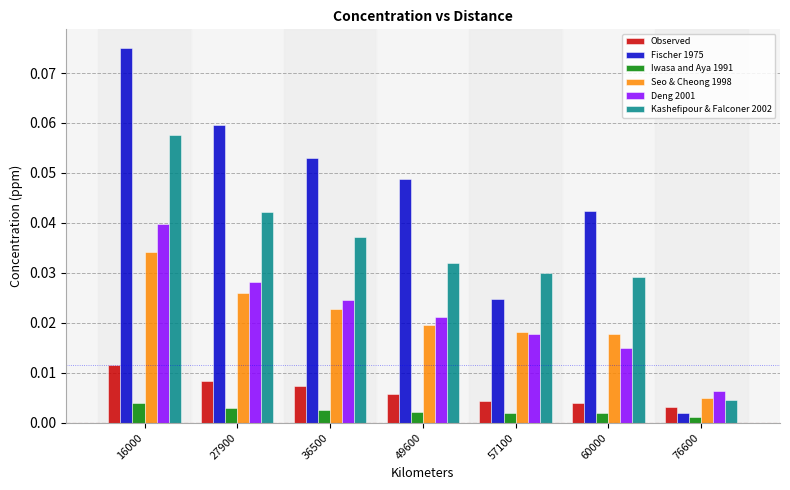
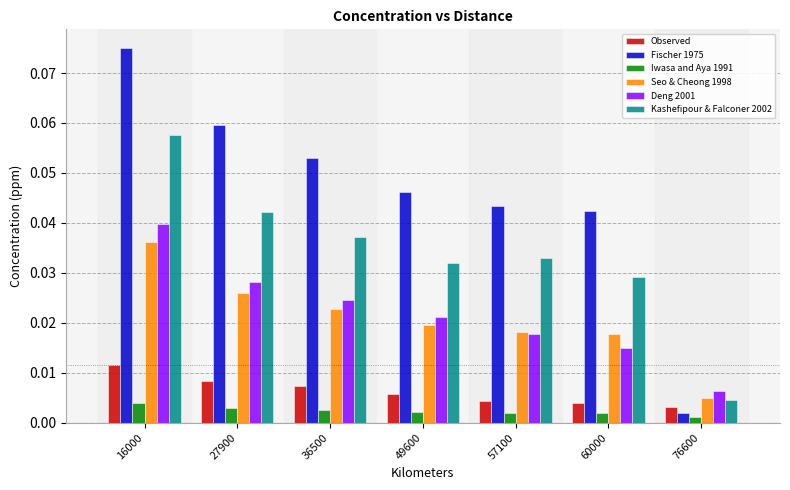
  {
    "Observed": {
      "16000": 0.011,
      "27900": 0.008,
      "36500": 0.007,
      "49600": 0.006,
      "57100": 0.004,
      "60000": 0.004,
      "76600": 0.003
    },
    "Fischer 1975": {
      "16000": 0.075,
      "27900": 0.060,
      "36500": 0.053,
-     "49600": 0.049,
-     "57100": 0.025,
+     "49600": 0.046,
+     "57100": 0.043,
      "60000": 0.042,
      "76600": 0.002
    },
    "Iwasa and Aya 1991": {
      "16000": 0.004,
      "27900": 0.003,
      "36500": 0.003,
      "49600": 0.002,
      "57100": 0.002,
      "60000": 0.002,
      "76600": 0.001
    },
    "Seo & Cheong 1998": {
-     "16000": 0.034,
+     "16000": 0.036,
      "27900": 0.026,
      "36500": 0.023,
      "49600": 0.020,
      "57100": 0.018,
      "60000": 0.018,
      "76600": 0.005
    },
    "Deng 2001": {
      "16000": 0.040,
      "27900": 0.028,
      "36500": 0.025,
      "49600": 0.021,
      "57100": 0.018,
      "60000": 0.015,
      "76600": 0.006
    },
    "Kashefipour & Falconer 2002": {
      "16000": 0.058,
      "27900": 0.042,
      "36500": 0.037,
      "49600": 0.032,
-     "57100": 0.030,
+     "57100": 0.033,
      "60000": 0.029,
      "76600": 0.005
    }
  }
